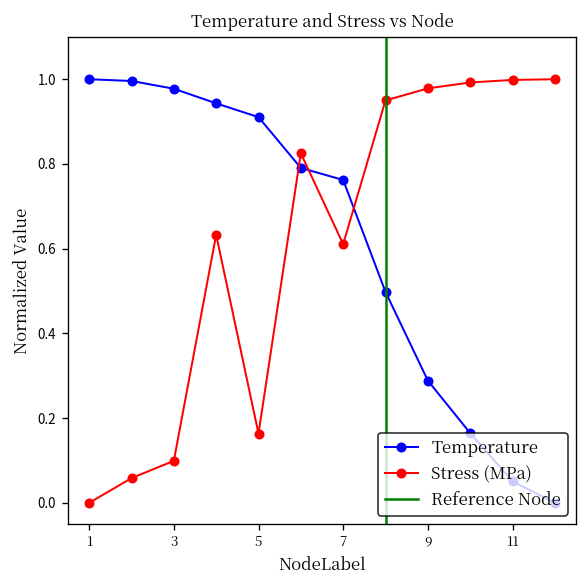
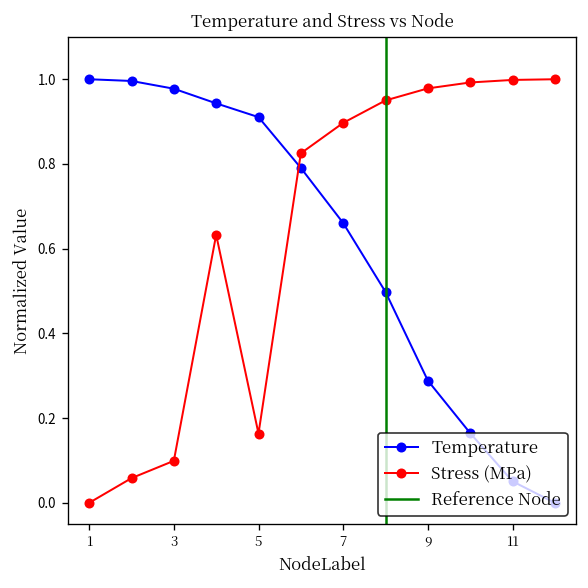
  {
    "Temperature": {
      "1": 1.00,
      "3": 0.98,
      "5": 0.91,
-     "7": 0.76,
+     "7": 0.66,
      "9": 0.29
    },
    "Stress (MPa)": {
      "1": 0.00,
      "3": 0.10,
      "5": 0.16,
-     "7": 0.61,
+     "7": 0.90,
      "9": 0.98,
      "11": 1.00
    }
  }
